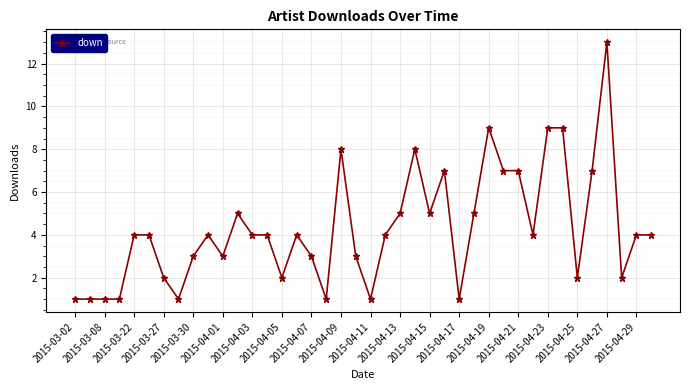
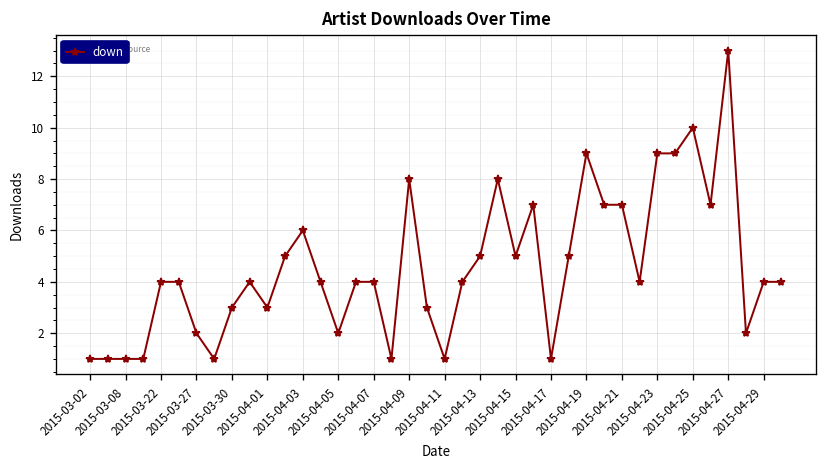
  {
    "2015-03-02": 1,
    "2015-03-08": 1,
    "2015-03-22": 4,
    "2015-03-27": 2,
    "2015-03-30": 3,
    "2015-04-01": 3,
-   "2015-04-03": 4,
+   "2015-04-03": 6,
    "2015-04-05": 2,
-   "2015-04-07": 3,
+   "2015-04-07": 4,
    "2015-04-09": 8,
    "2015-04-11": 1,
    "2015-04-13": 5,
    "2015-04-15": 5,
    "2015-04-17": 1,
    "2015-04-19": 9,
    "2015-04-21": 7,
    "2015-04-23": 9,
-   "2015-04-25": 2,
+   "2015-04-25": 10,
    "2015-04-27": 13,
    "2015-04-29": 4
  }
